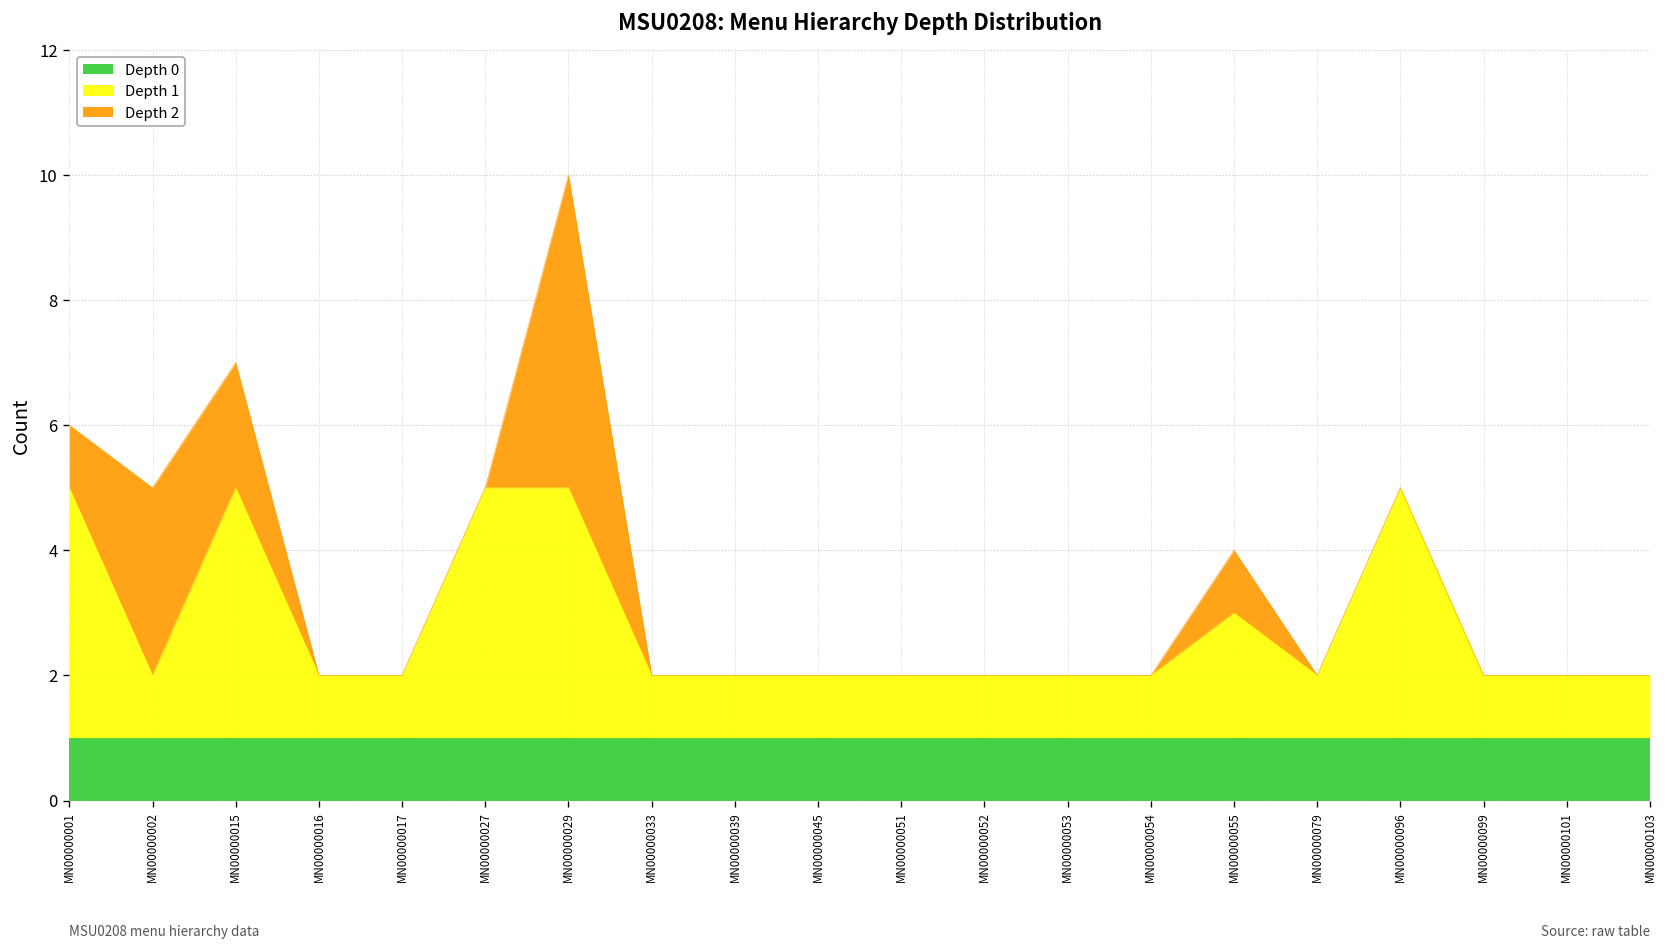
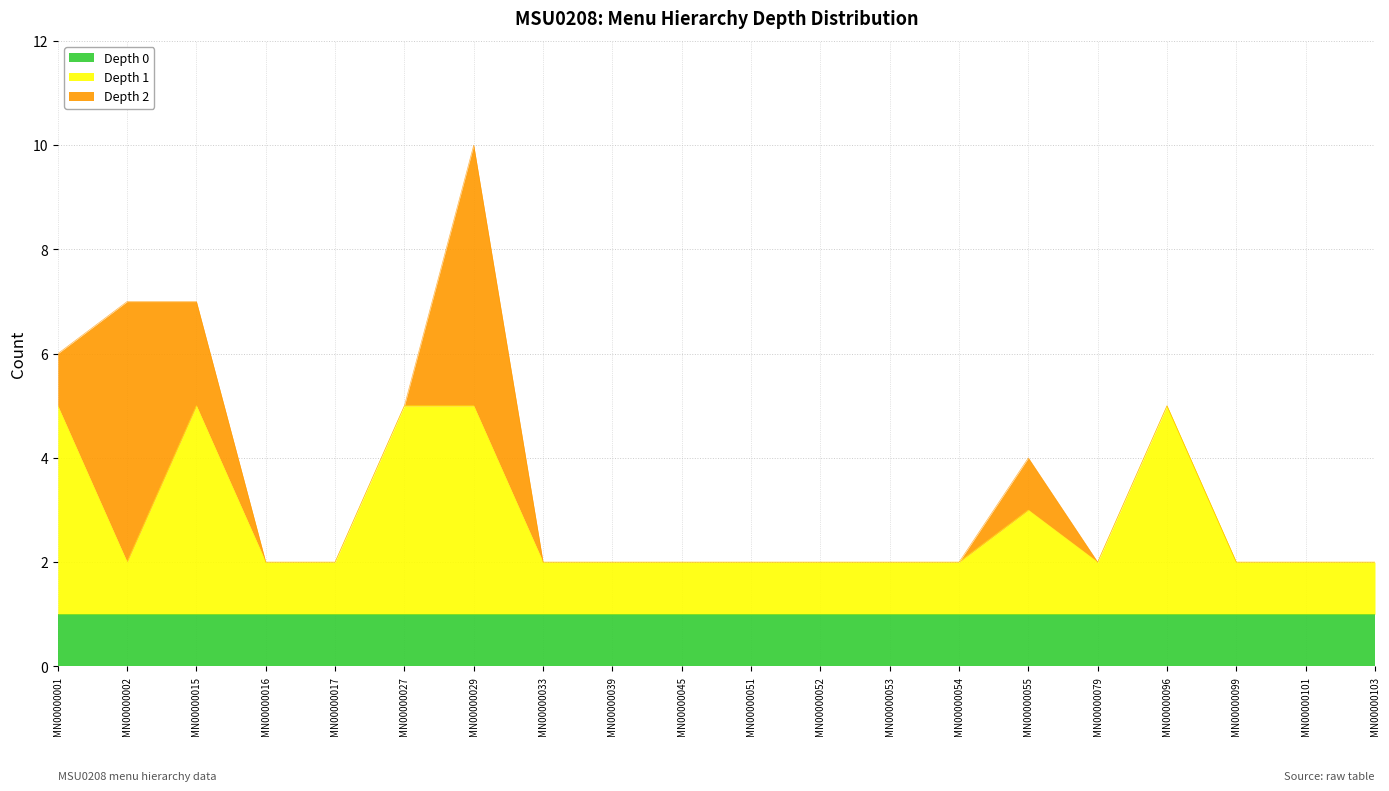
  {
    "Depth 0": {
      "MN00000001": 1,
      "MN00000002": 1,
      "MN00000015": 1,
      "MN00000016": 1,
      "MN00000017": 1,
      "MN00000027": 1,
      "MN00000029": 1,
      "MN00000033": 1,
      "MN00000039": 1,
      "MN00000045": 1,
      "MN00000051": 1,
      "MN00000052": 1,
      "MN00000053": 1,
      "MN00000054": 1,
      "MN00000055": 1,
      "MN00000079": 1,
      "MN00000096": 1,
      "MN00000099": 1,
      "MN00000101": 1,
      "MN00000103": 1
    },
    "Depth 1": {
      "MN00000001": 5,
      "MN00000002": 2,
      "MN00000015": 5,
      "MN00000029": 5,
      "MN00000055": 3
    },
    "Depth 2": {
      "MN00000001": 1,
-     "MN00000002": 3,
+     "MN00000002": 5,
      "MN00000015": 2,
      "MN00000029": 5,
      "MN00000055": 1
    }
  }
